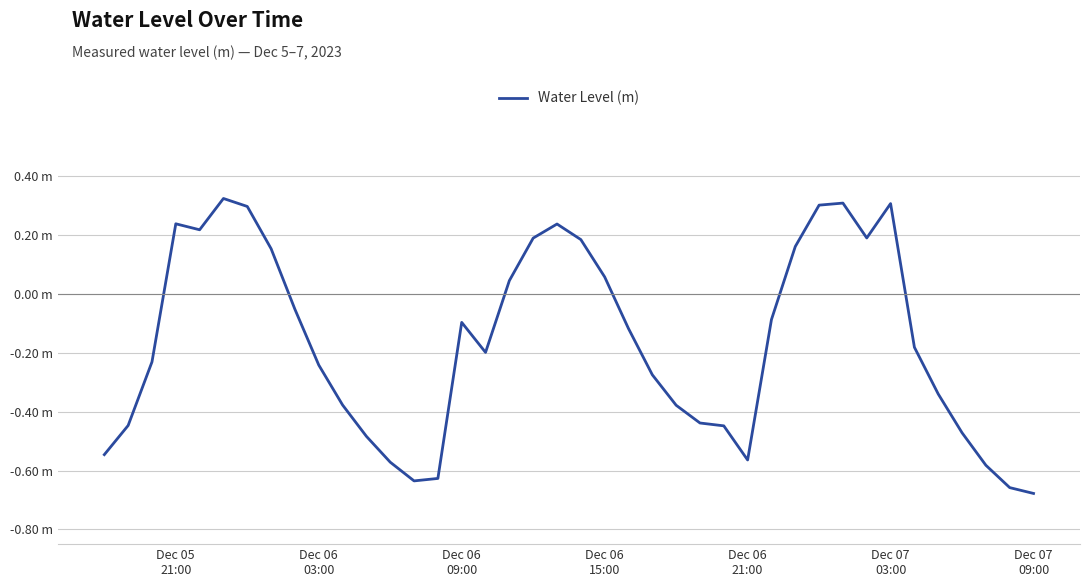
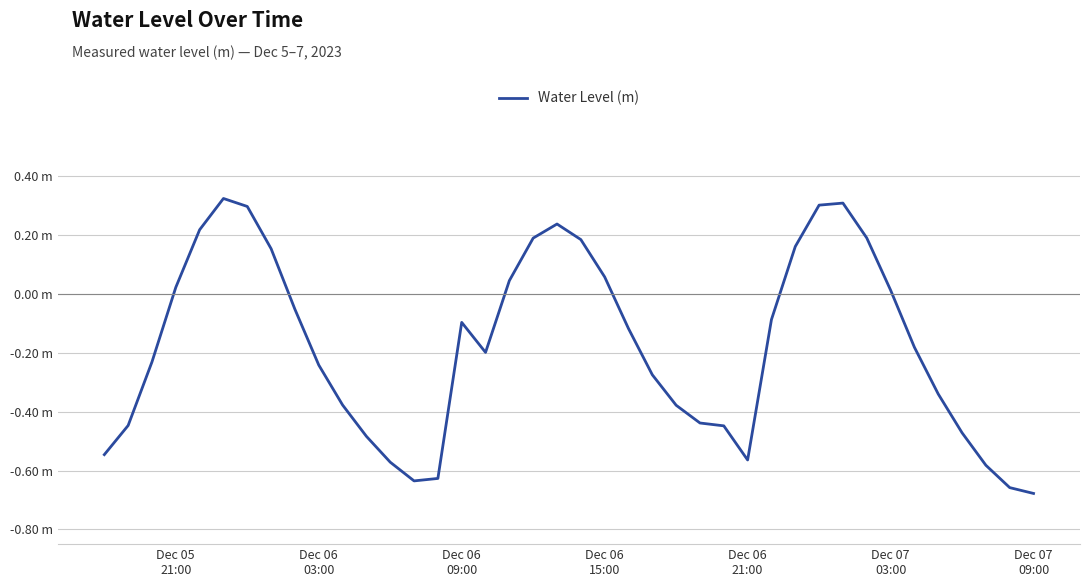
  {
-   "Dec 05 21:00": "0.24 m",
+   "Dec 05 21:00": "0.02 m",
    "Dec 06 03:00": "-0.24 m",
    "Dec 06 09:00": "-0.10 m",
    "Dec 06 15:00": "0.06 m",
    "Dec 06 21:00": "-0.56 m",
-   "Dec 07 03:00": "0.31 m",
+   "Dec 07 03:00": "0.01 m",
    "Dec 07 09:00": "-0.68 m"
  }
